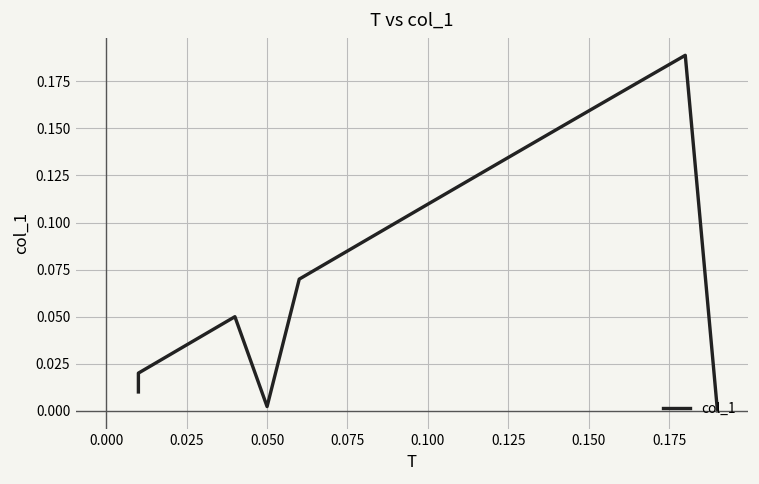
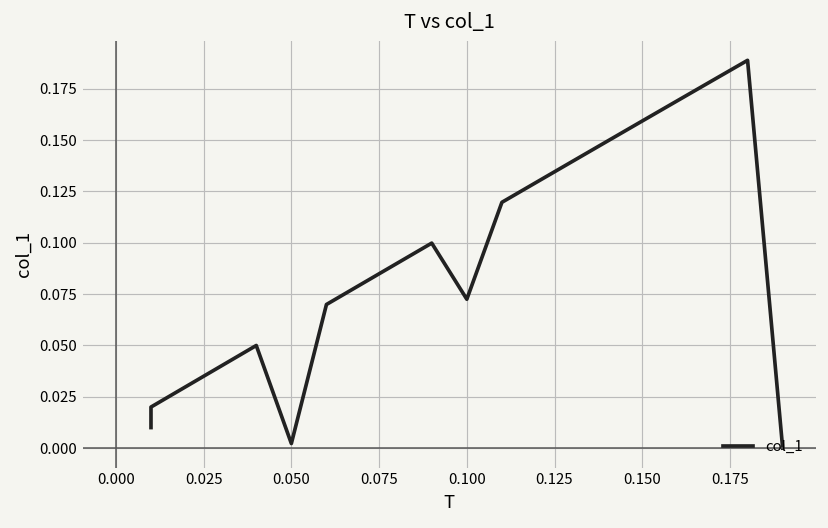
  {
    "0.050": 0.002,
-   "0.100": 0.110,
+   "0.100": 0.073,
    "0.150": 0.159
  }
